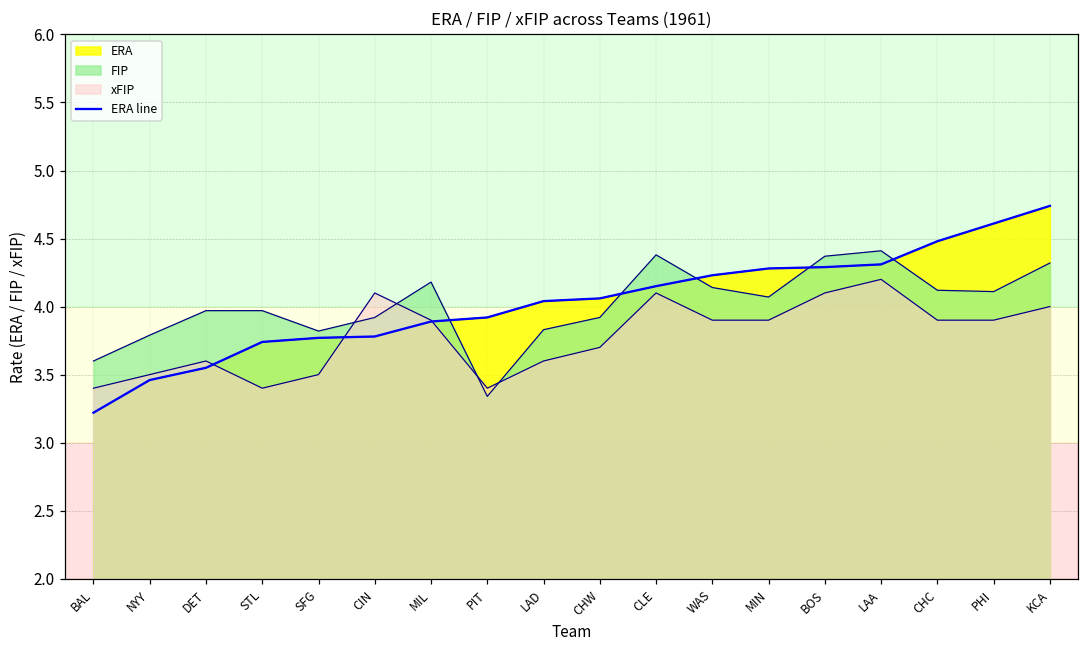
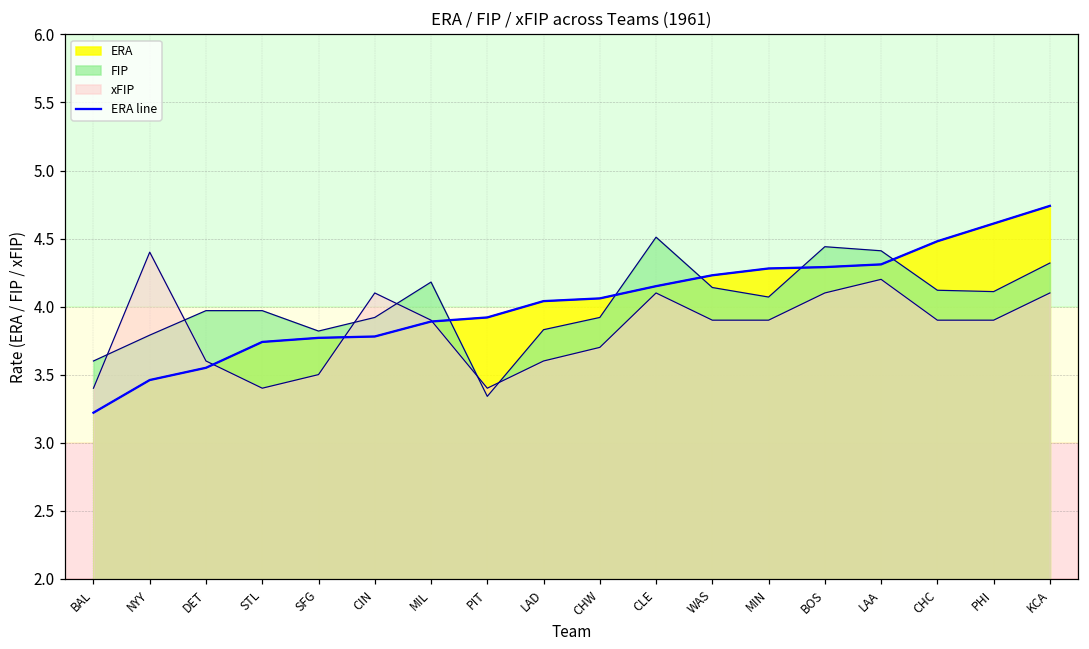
  {
    "ERA": {
      "BAL": 3.22,
      "NYY": 3.46,
      "DET": 3.55,
      "STL": 3.74,
      "SFG": 3.77,
      "CIN": 3.78,
      "PIT": 3.92,
      "LAD": 4.04,
      "CHW": 4.06,
      "CLE": 4.15,
      "WAS": 4.23,
      "MIN": 4.28,
      "BOS": 4.29,
      "LAA": 4.31,
      "CHC": 4.48,
      "PHI": 4.61,
      "KCA": 4.74
    },
    "FIP": {
      "BAL": 3.60,
      "NYY": 3.79,
      "DET": 3.97,
      "STL": 3.97,
      "SFG": 3.82,
      "CIN": 3.92,
      "MIL": 4.18,
      "PIT": 3.34,
      "LAD": 3.83,
      "CHW": 3.92,
-     "CLE": 4.38,
+     "CLE": 4.51,
      "WAS": 4.14,
      "MIN": 4.07,
-     "BOS": 4.37,
+     "BOS": 4.44,
      "LAA": 4.41,
      "CHC": 4.12,
      "PHI": 4.11,
      "KCA": 4.32
    },
    "xFIP": {
      "BAL": 3.4,
-     "NYY": 3.5,
+     "NYY": 4.4,
      "DET": 3.6,
      "STL": 3.4,
      "SFG": 3.5,
      "CIN": 4.1,
      "PIT": 3.4,
      "LAD": 3.6,
      "CHW": 3.7,
      "CLE": 4.1,
      "WAS": 3.9,
      "MIN": 3.9,
      "BOS": 4.1,
      "LAA": 4.2,
      "CHC": 3.9,
      "PHI": 3.9,
-     "KCA": 4.0
+     "KCA": 4.1
    }
  }
